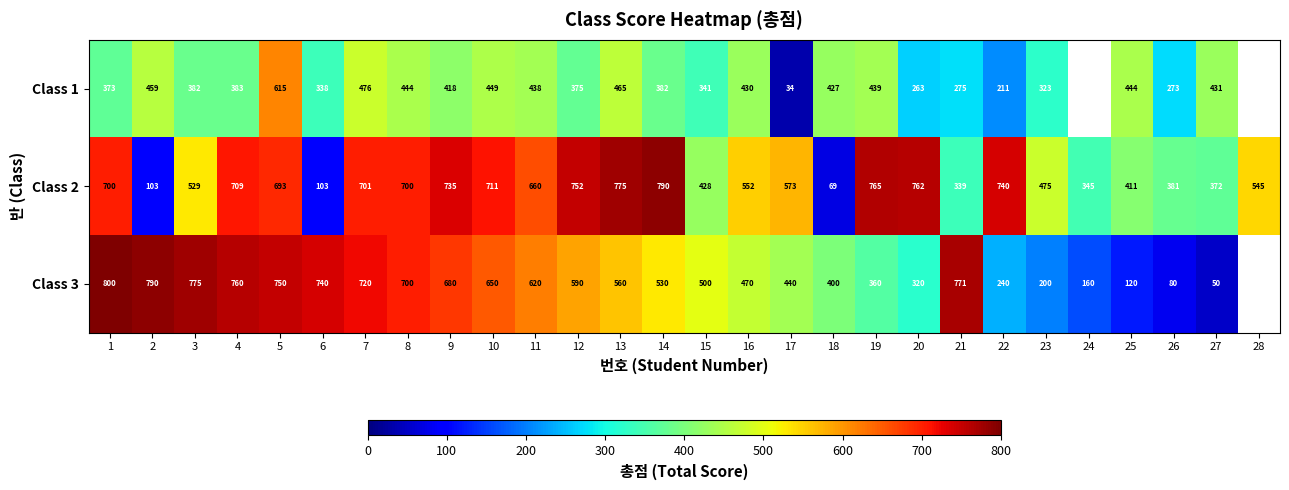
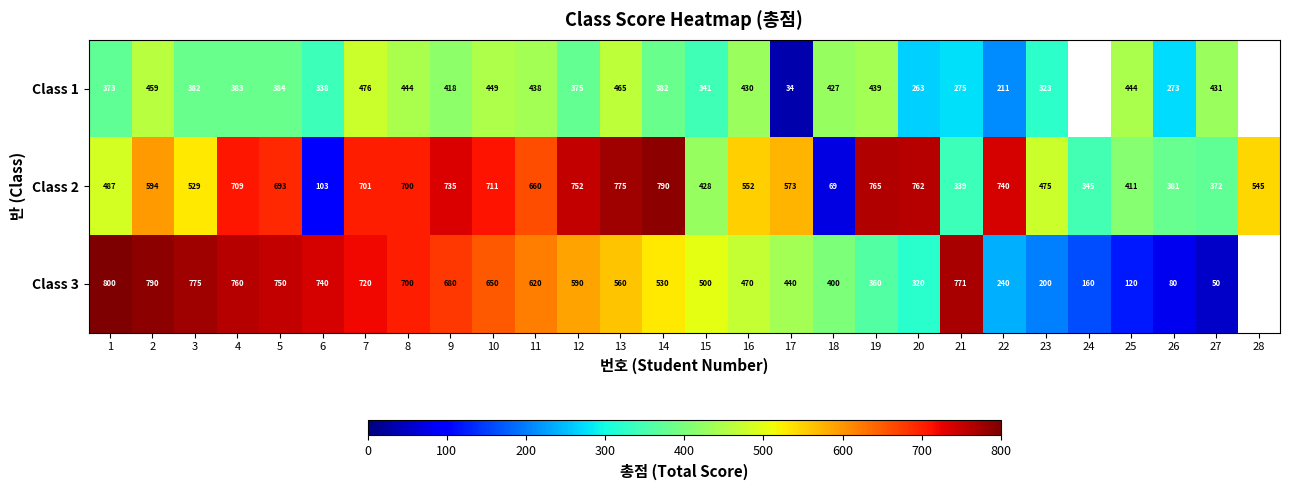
  {
    "Class 1": {
      "1": 373,
      "2": 459,
      "3": 382,
      "4": 383,
-     "5": 615,
+     "5": 384,
      "6": 338,
      "7": 476,
      "8": 444,
      "9": 418,
      "10": 449,
      "11": 438,
      "12": 375,
      "13": 465,
      "14": 382,
      "15": 341,
      "16": 430,
      "17": 34,
      "18": 427,
      "19": 439,
      "20": 263,
      "21": 275,
      "22": 211,
      "23": 323,
      "25": 444,
      "26": 273,
      "27": 431
    },
    "Class 2": {
-     "1": 700,
-     "2": 103,
+     "1": 487,
+     "2": 594,
      "3": 529,
      "4": 709,
      "5": 693,
      "6": 103,
      "7": 701,
      "8": 700,
      "9": 735,
      "10": 711,
      "11": 660,
      "12": 752,
      "13": 775,
      "14": 790,
      "15": 428,
      "16": 552,
      "17": 573,
      "18": 69,
      "19": 765,
      "20": 762,
      "21": 339,
      "22": 740,
      "23": 475,
      "24": 345,
      "25": 411,
      "26": 381,
      "27": 372,
      "28": 545
    },
    "Class 3": {
      "1": 800,
      "2": 790,
      "3": 775,
      "4": 760,
      "5": 750,
      "6": 740,
      "7": 720,
      "8": 700,
      "9": 680,
      "10": 650,
      "11": 620,
      "12": 590,
      "13": 560,
      "14": 530,
      "15": 500,
      "16": 470,
      "17": 440,
      "18": 400,
      "19": 360,
      "20": 320,
      "21": 771,
      "22": 240,
      "23": 200,
      "24": 160,
      "25": 120,
      "26": 80,
      "27": 50
    }
  }
